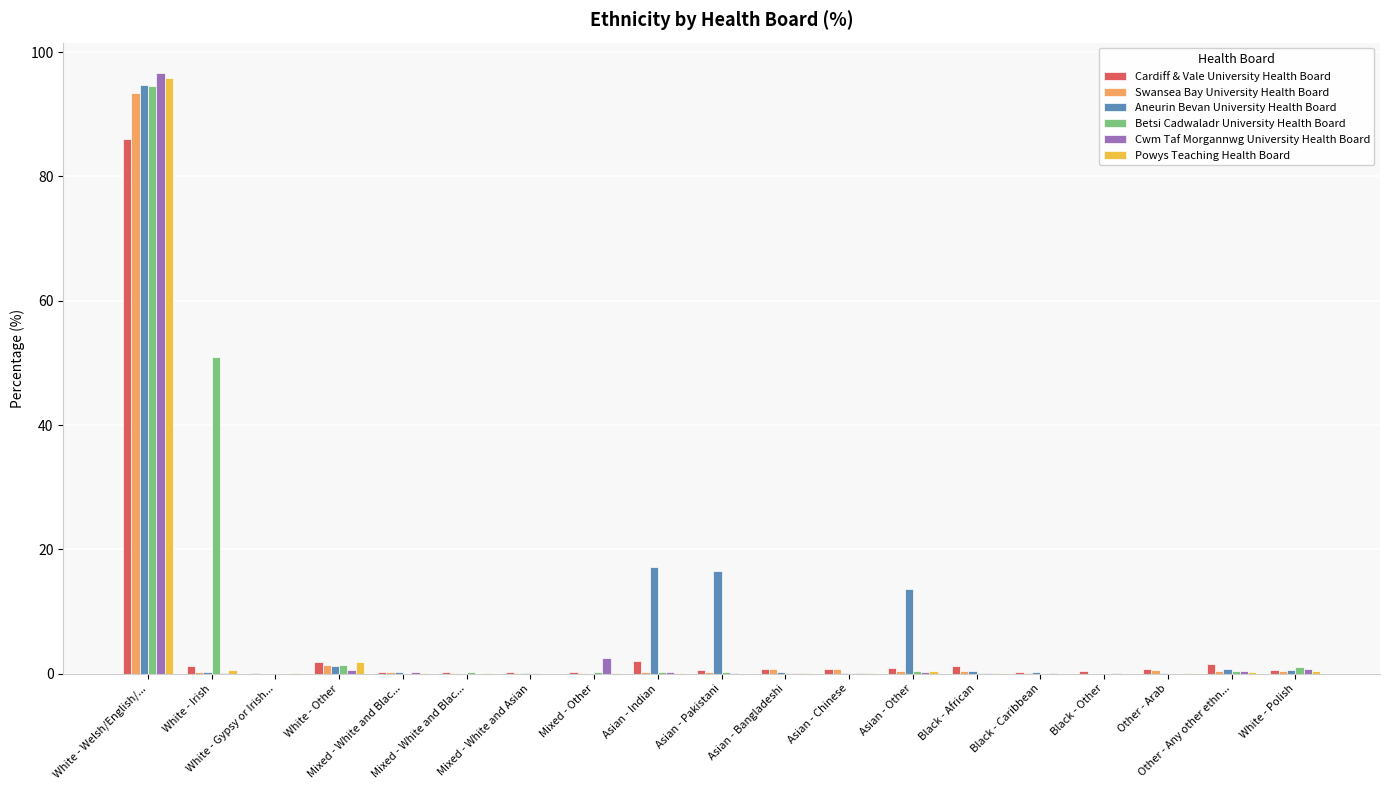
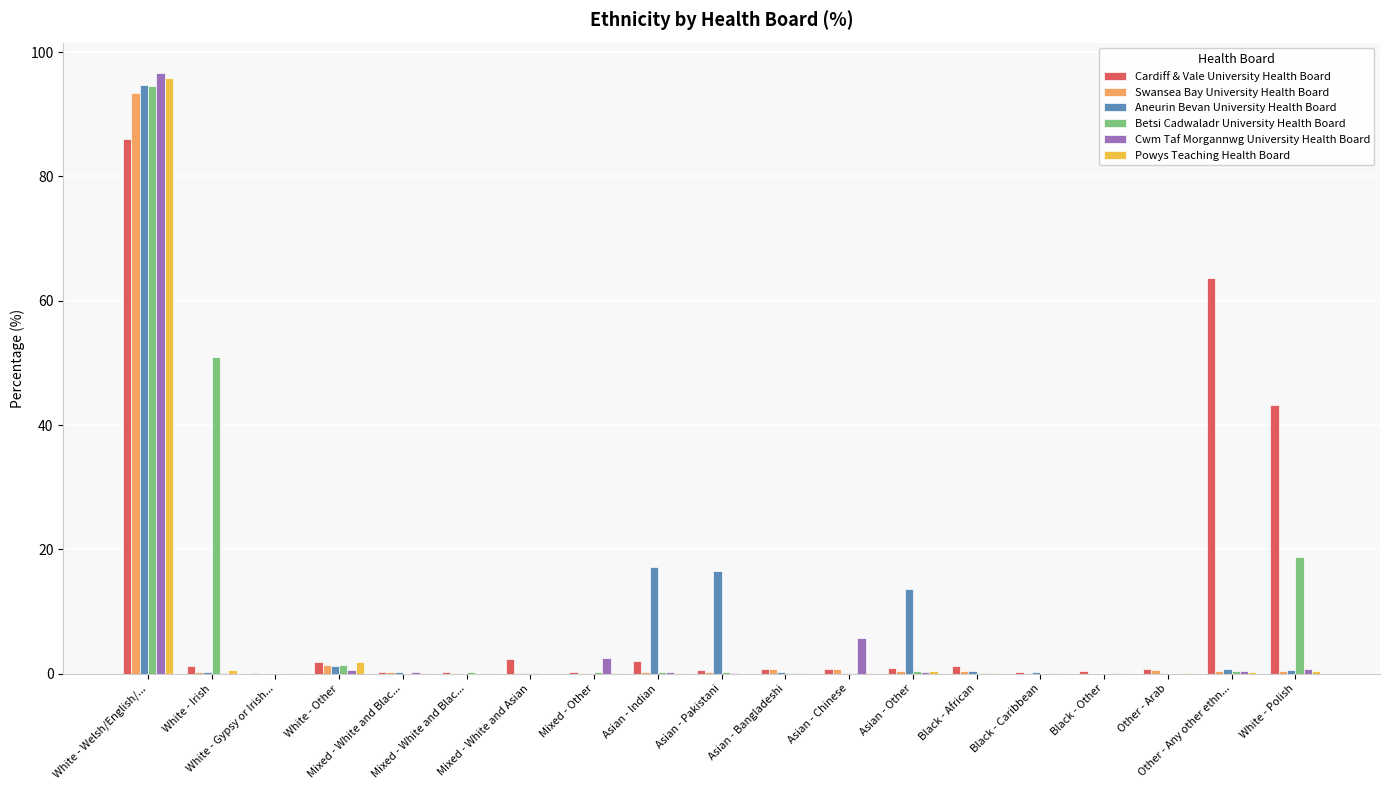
  {
    "Cardiff & Vale University Health Board": {
      "White - Welsh/English/...": 86,
      "White - Irish": 1,
      "White - Other": 2,
-     "Mixed - White and Asian": 0,
+     "Mixed - White and Asian": 2,
      "Asian - Indian": 2,
      "Asian - Pakistani": 1,
      "Asian - Bangladeshi": 1,
      "Asian - Chinese": 1,
      "Asian - Other": 1,
      "Black - African": 1,
      "Black - Other": 1,
      "Other - Arab": 1,
-     "Other - Any other ethn...": 2,
-     "White - Polish": 1
+     "Other - Any other ethn...": 64,
+     "White - Polish": 43
    },
    "Aneurin Bevan University Health Board": {
      "White - Welsh/English/...": 95,
      "White - Gypsy or Irish...": 0,
      "White - Other": 1,
      "Mixed - Other": 0,
      "Asian - Indian": 17,
      "Asian - Pakistani": 17,
      "Asian - Other": 14,
      "Black - African": 1,
      "Black - Other": 0,
      "Other - Any other ethn...": 1,
      "White - Polish": 1
    },
    "Betsi Cadwaladr University Health Board": {
      "White - Welsh/English/...": 95,
      "White - Irish": 51,
      "White - Gypsy or Irish...": 0,
      "White - Other": 1,
      "Black - Caribbean": 0,
      "Black - Other": 0,
      "Other - Arab": 0,
-     "White - Polish": 1
+     "White - Polish": 19
    },
    "Cwm Taf Morgannwg University Health Board": {
      "White - Welsh/English/...": 97,
      "White - Gypsy or Irish...": 0,
      "White - Other": 1,
      "Mixed - White and Asian": 0,
      "Mixed - Other": 3,
-     "Asian - Chinese": 0,
+     "Asian - Chinese": 6,
      "Other - Arab": 0,
      "White - Polish": 1
    }
  }
